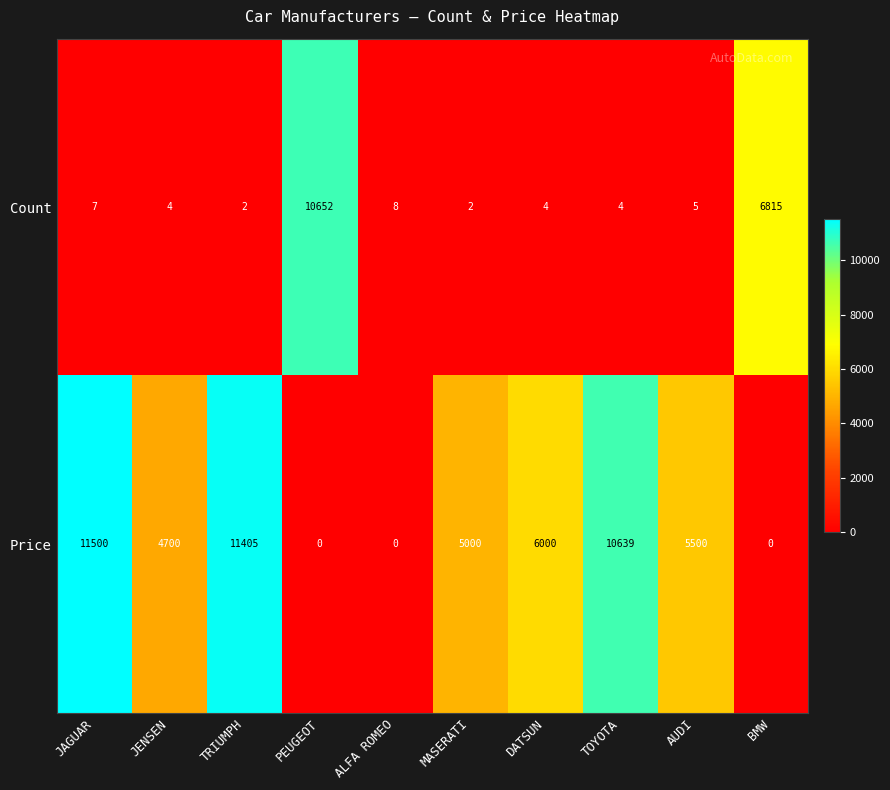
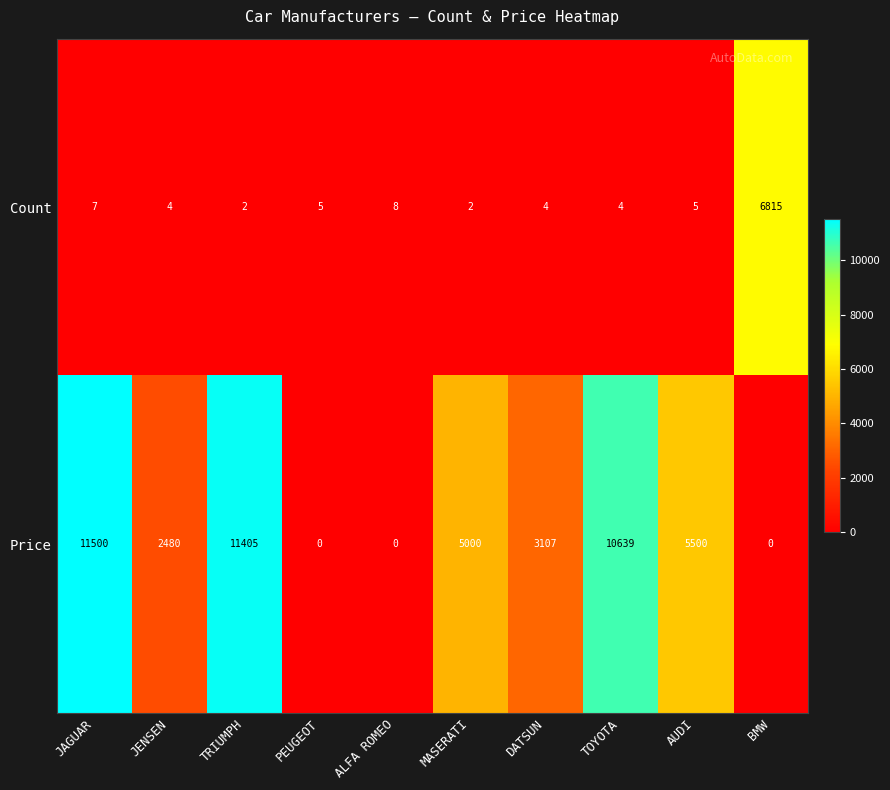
  {
    "Count": {
      "JAGUAR": 7,
      "JENSEN": 4,
      "TRIUMPH": 2,
-     "PEUGEOT": 10652,
+     "PEUGEOT": 5,
      "ALFA ROMEO": 8,
      "MASERATI": 2,
      "DATSUN": 4,
      "TOYOTA": 4,
      "AUDI": 5
    },
    "Price": {
      "JAGUAR": 11500,
-     "JENSEN": 4700,
+     "JENSEN": 2480,
      "TRIUMPH": 11405,
      "PEUGEOT": 0,
      "ALFA ROMEO": 0,
      "MASERATI": 5000,
-     "DATSUN": 6000,
+     "DATSUN": 3107,
      "TOYOTA": 10639,
      "AUDI": 5500,
      "BMW": 0
    }
  }
